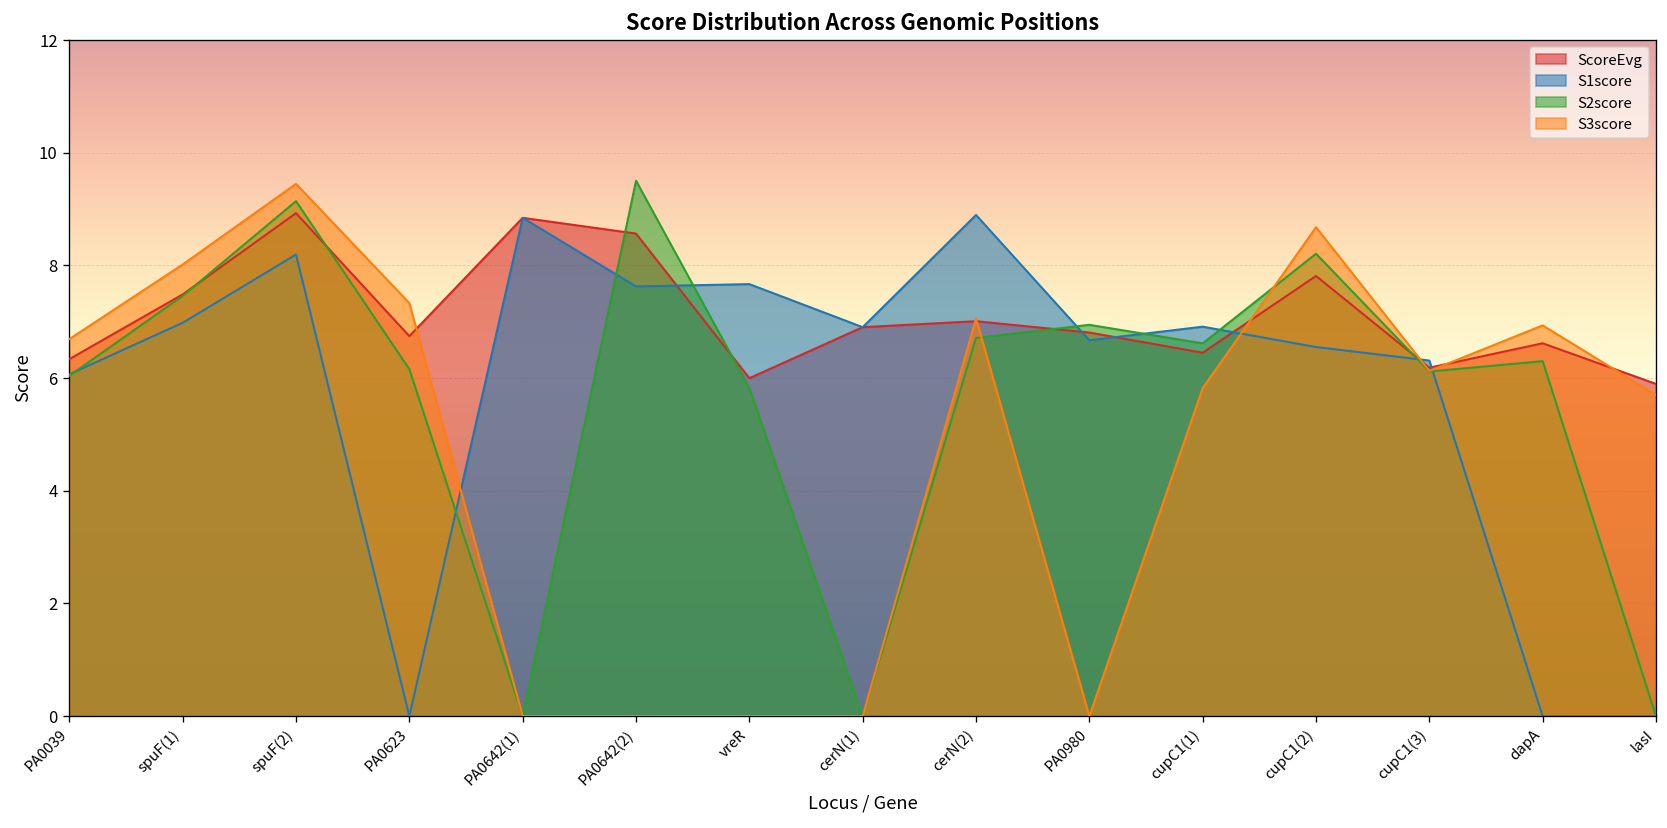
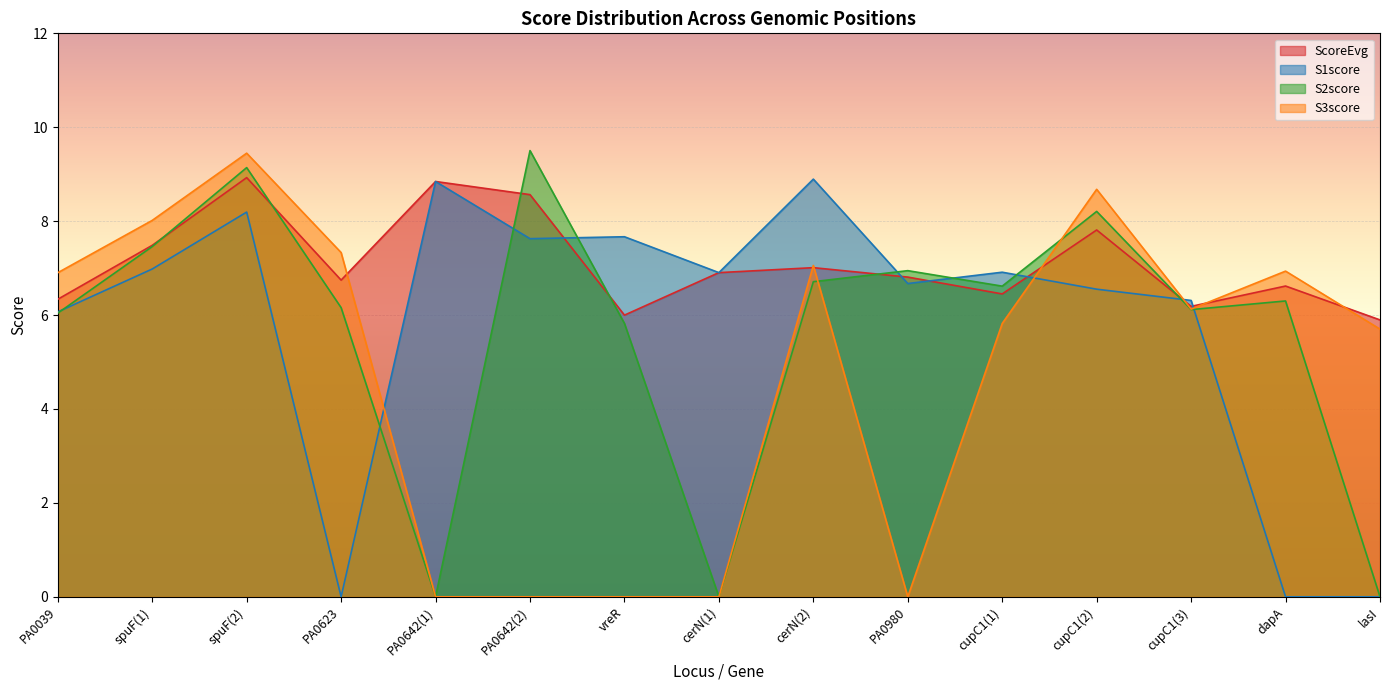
  {
    "ScoreEvg": {
      "PA0039": 6.3,
      "spuF(2)": 8.9,
      "PA0623": 6.7,
      "PA0642(2)": 8.6,
      "vreR": 6.0,
      "PA0980": 6.8,
      "cupC1(1)": 6.5,
      "cupC1(2)": 7.8,
      "cupC1(3)": 6.2,
      "dapA": 6.6,
      "lasI": 5.9
    },
    "S1score": {
      "spuF(1)": 7.0,
      "spuF(2)": 8.2,
      "PA0623": 0.0,
      "PA0642(2)": 7.6,
      "vreR": 7.7,
      "cerN(2)": 8.9,
      "PA0980": 6.7,
      "cupC1(1)": 6.9,
      "cupC1(2)": 6.6,
      "cupC1(3)": 6.3,
      "dapA": 0.0
    },
    "S2score": {
      "spuF(2)": 9.1,
      "PA0623": 6.2,
      "PA0642(2)": 9.5,
      "vreR": 5.8,
      "cerN(2)": 6.7,
      "PA0980": 6.9,
      "cupC1(1)": 6.6,
      "cupC1(2)": 8.2,
      "dapA": 6.3
    },
    "S3score": {
-     "PA0039": 6.7,
+     "PA0039": 6.9,
      "spuF(1)": 8.0,
      "spuF(2)": 9.4,
      "PA0623": 7.3,
      "PA0642(2)": 0.0,
      "vreR": 0.0,
      "PA0980": 0.0,
      "cupC1(1)": 5.8,
      "cupC1(2)": 8.7,
      "dapA": 6.9,
      "lasI": 5.7
    }
  }
